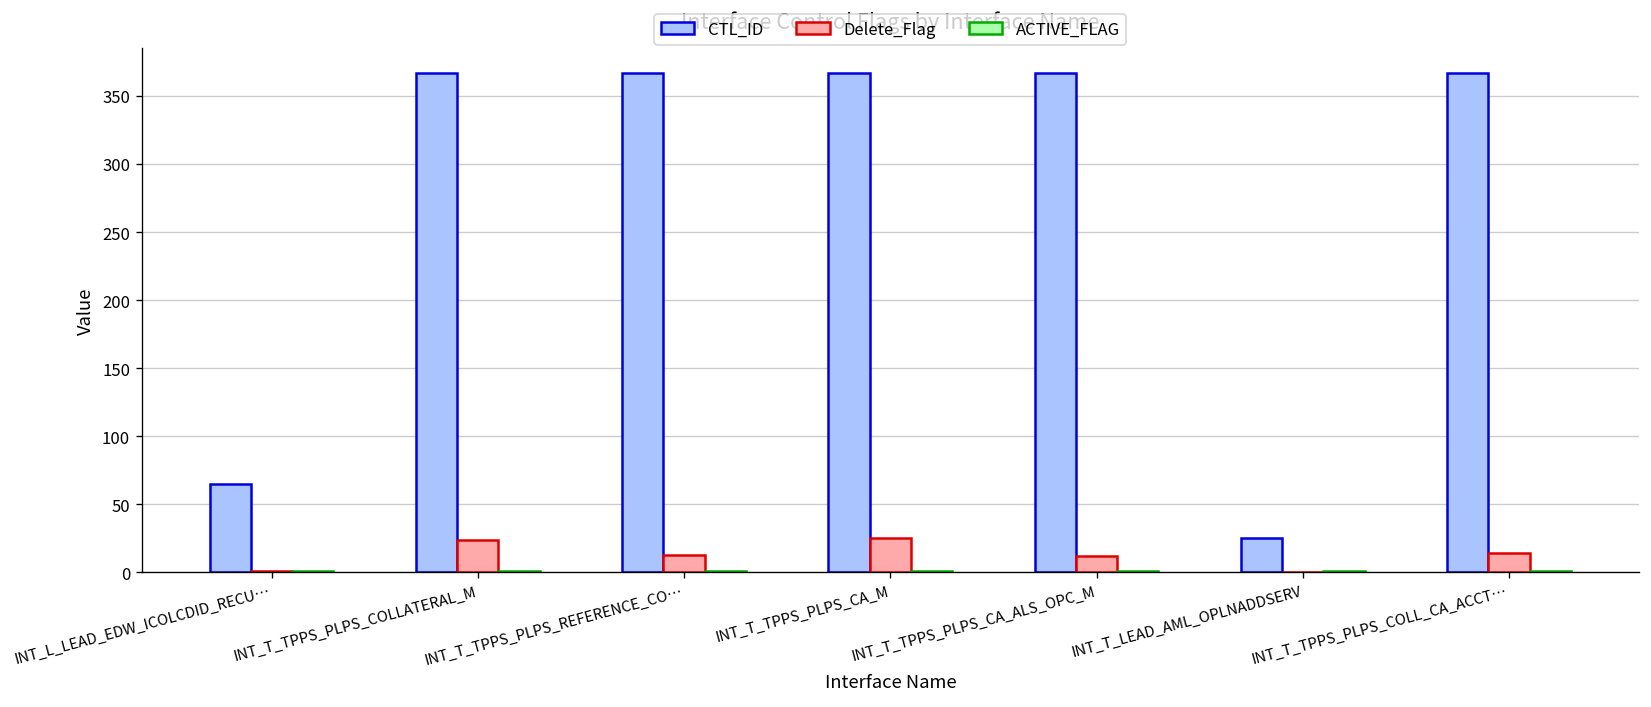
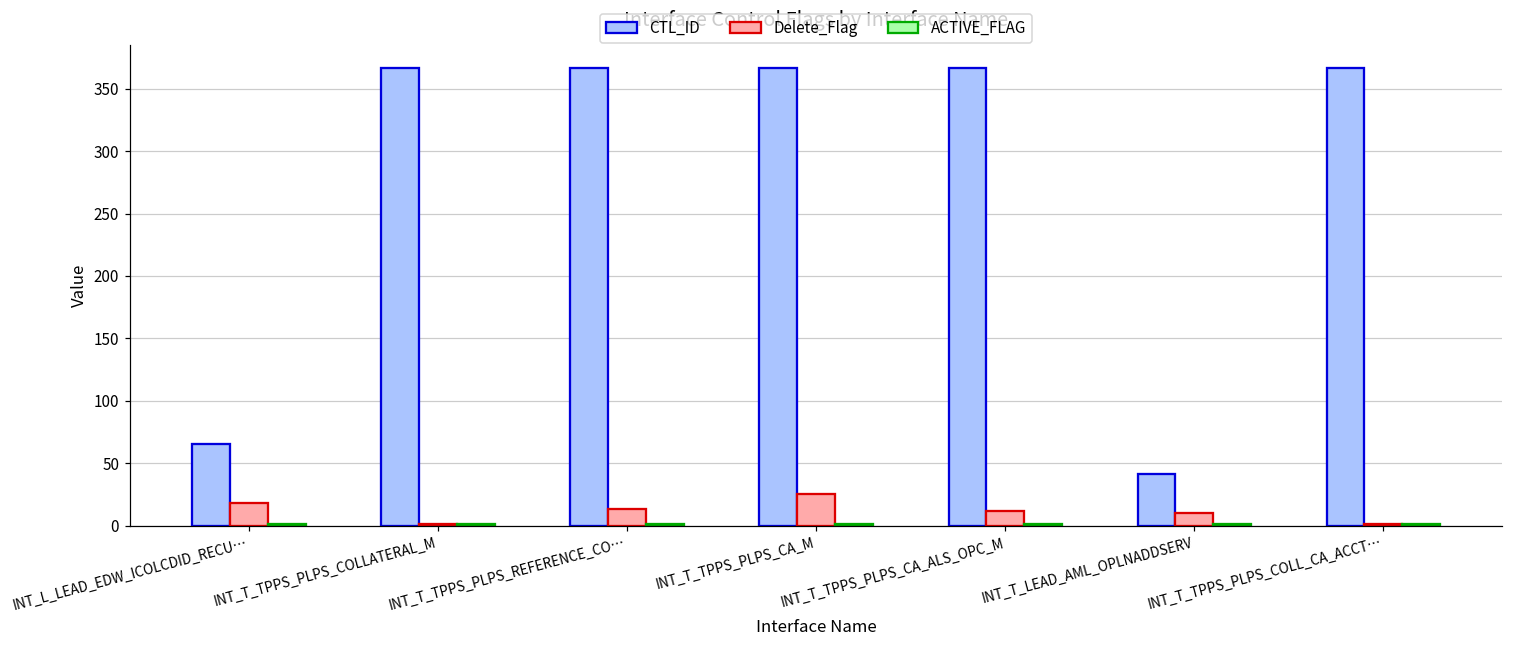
  {
    "CTL_ID": {
      "INT_L_LEAD_EDW_ICOLCDID_RECU…": 65,
      "INT_T_TPPS_PLPS_COLLATERAL_M": 367,
      "INT_T_TPPS_PLPS_REFERENCE_CO…": 367,
      "INT_T_TPPS_PLPS_CA_M": 367,
      "INT_T_TPPS_PLPS_CA_ALS_OPC_M": 367,
-     "INT_T_LEAD_AML_OPLNADDSERV": 25,
+     "INT_T_LEAD_AML_OPLNADDSERV": 41,
      "INT_T_TPPS_PLPS_COLL_CA_ACCT…": 367
    },
    "Delete_Flag": {
-     "INT_L_LEAD_EDW_ICOLCDID_RECU…": 1,
-     "INT_T_TPPS_PLPS_COLLATERAL_M": 24,
+     "INT_L_LEAD_EDW_ICOLCDID_RECU…": 18,
+     "INT_T_TPPS_PLPS_COLLATERAL_M": 1,
      "INT_T_TPPS_PLPS_REFERENCE_CO…": 13,
      "INT_T_TPPS_PLPS_CA_M": 25,
      "INT_T_TPPS_PLPS_CA_ALS_OPC_M": 12,
-     "INT_T_LEAD_AML_OPLNADDSERV": 0,
-     "INT_T_TPPS_PLPS_COLL_CA_ACCT…": 14
+     "INT_T_LEAD_AML_OPLNADDSERV": 10,
+     "INT_T_TPPS_PLPS_COLL_CA_ACCT…": 1
    }
  }
